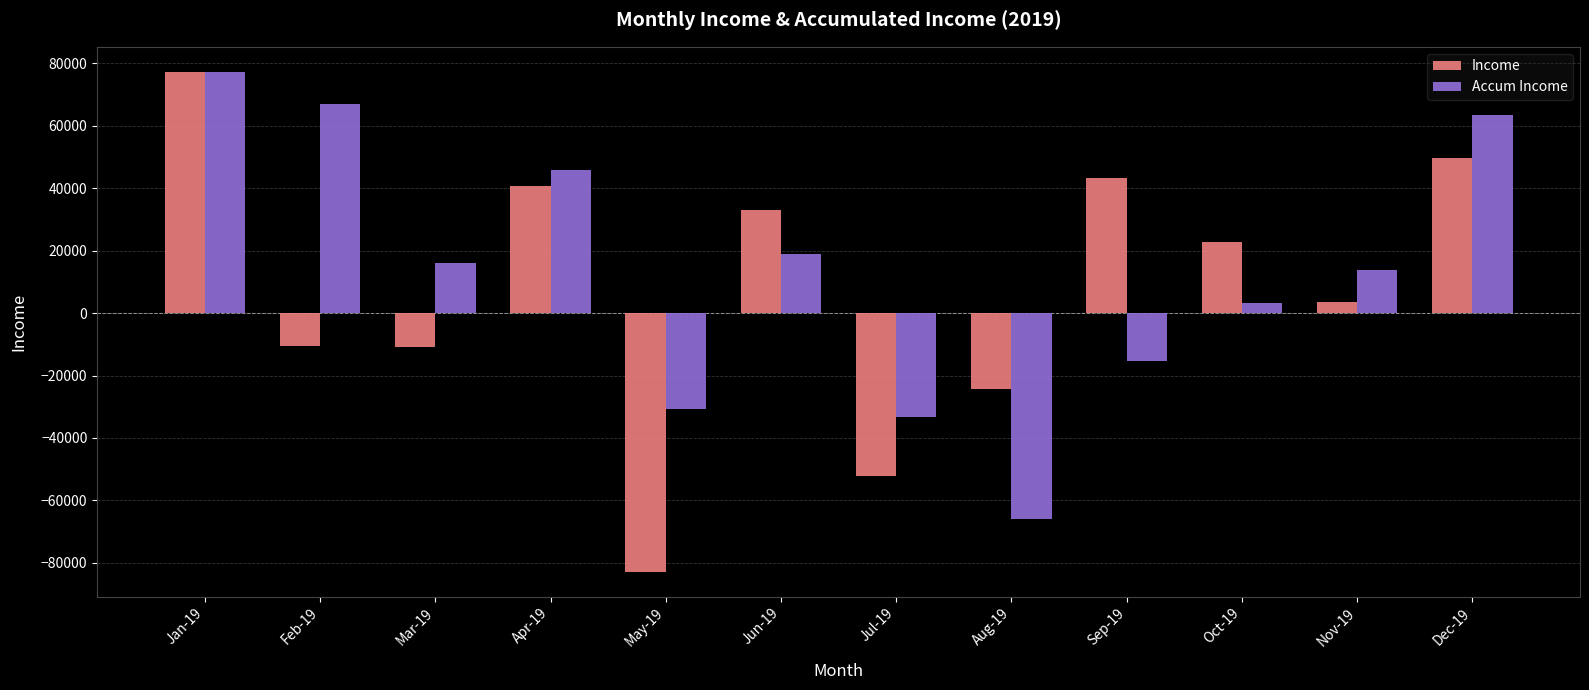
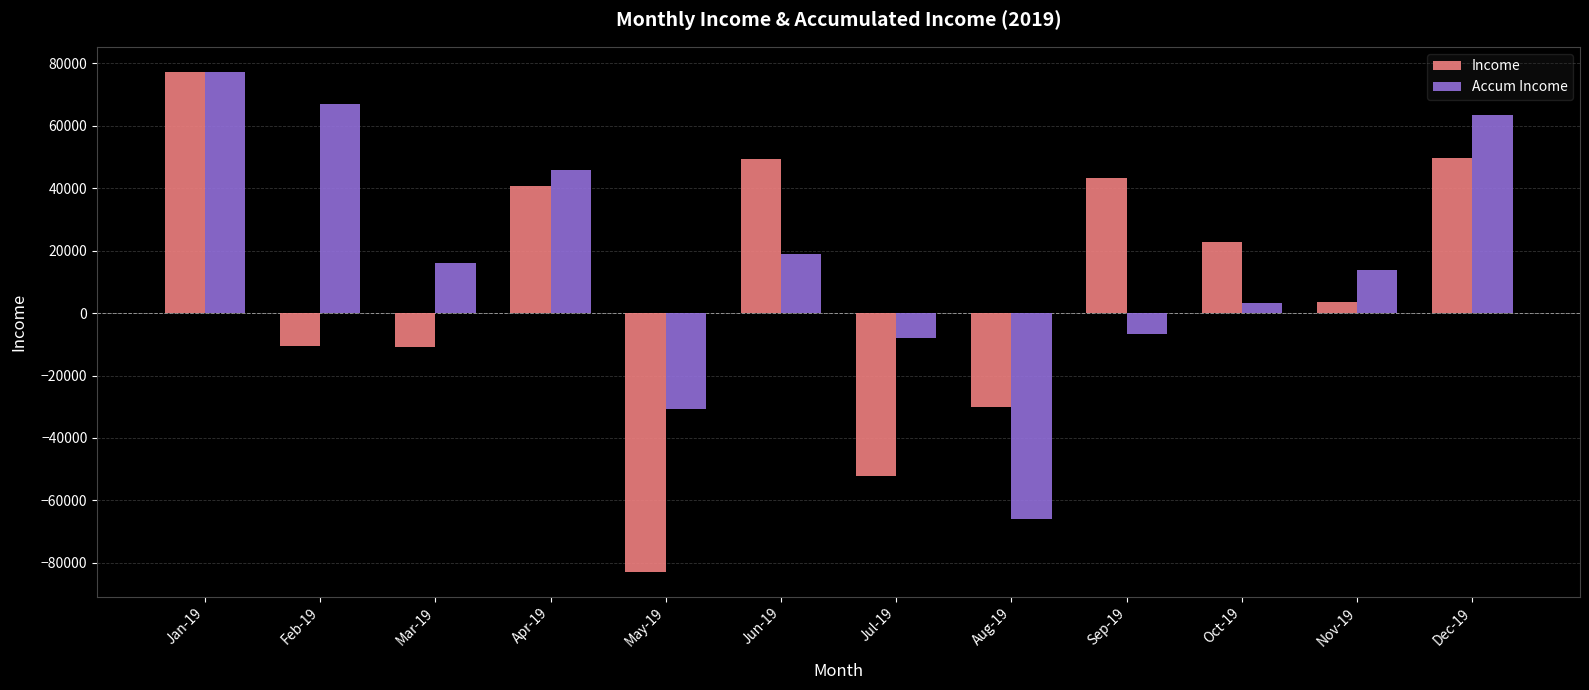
  {
    "Income": {
      "Jan-19": 77000,
      "Feb-19": -10000,
      "Mar-19": -11000,
      "Apr-19": 41000,
      "May-19": -83000,
-     "Jun-19": 33000,
+     "Jun-19": 49000,
      "Jul-19": -52000,
-     "Aug-19": -24000,
+     "Aug-19": -30000,
      "Sep-19": 43000,
      "Oct-19": 23000,
      "Nov-19": 4000,
      "Dec-19": 50000
    },
    "Accum Income": {
      "Jan-19": 77000,
      "Feb-19": 67000,
      "Mar-19": 16000,
      "Apr-19": 46000,
      "May-19": -31000,
      "Jun-19": 19000,
-     "Jul-19": -33000,
+     "Jul-19": -8000,
      "Aug-19": -66000,
-     "Sep-19": -15000,
+     "Sep-19": -7000,
      "Oct-19": 3000,
      "Nov-19": 14000,
      "Dec-19": 63000
    }
  }
